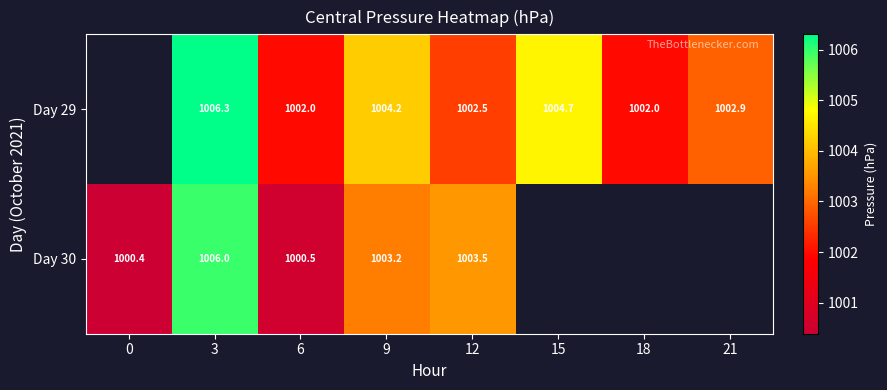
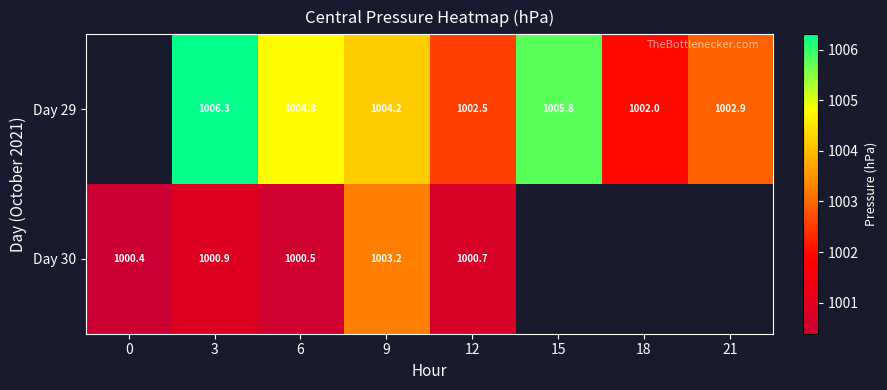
  {
    "Day 29": {
      "3": 1006.3,
-     "6": 1002.0,
+     "6": 1004.8,
      "9": 1004.2,
      "12": 1002.5,
-     "15": 1004.7,
+     "15": 1005.8,
      "18": 1002.0
    },
    "Day 30": {
      "0": 1000.4,
-     "3": 1006.0,
+     "3": 1000.9,
      "6": 1000.5,
      "9": 1003.2,
-     "12": 1003.5
+     "12": 1000.7
    }
  }
